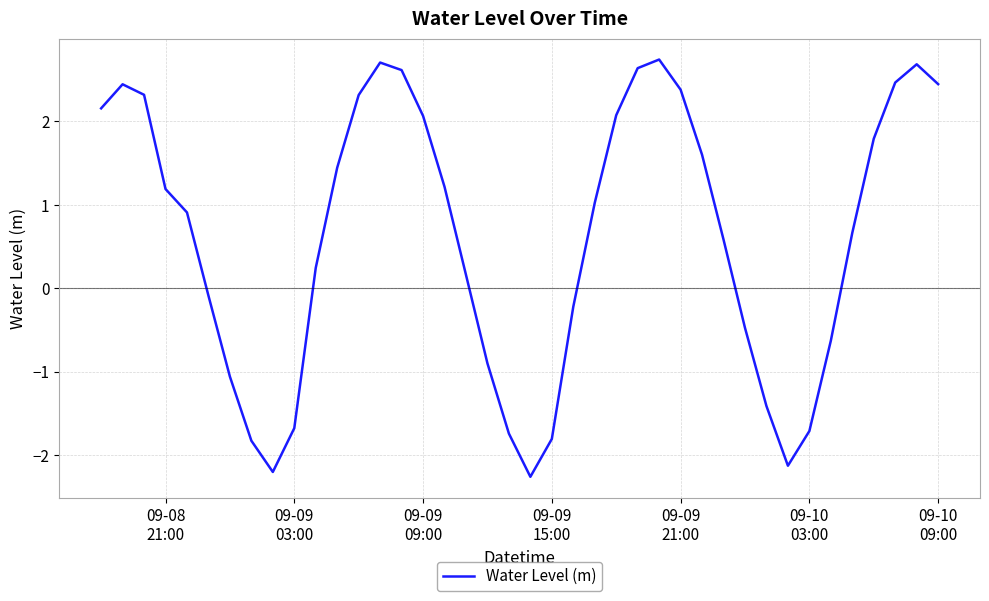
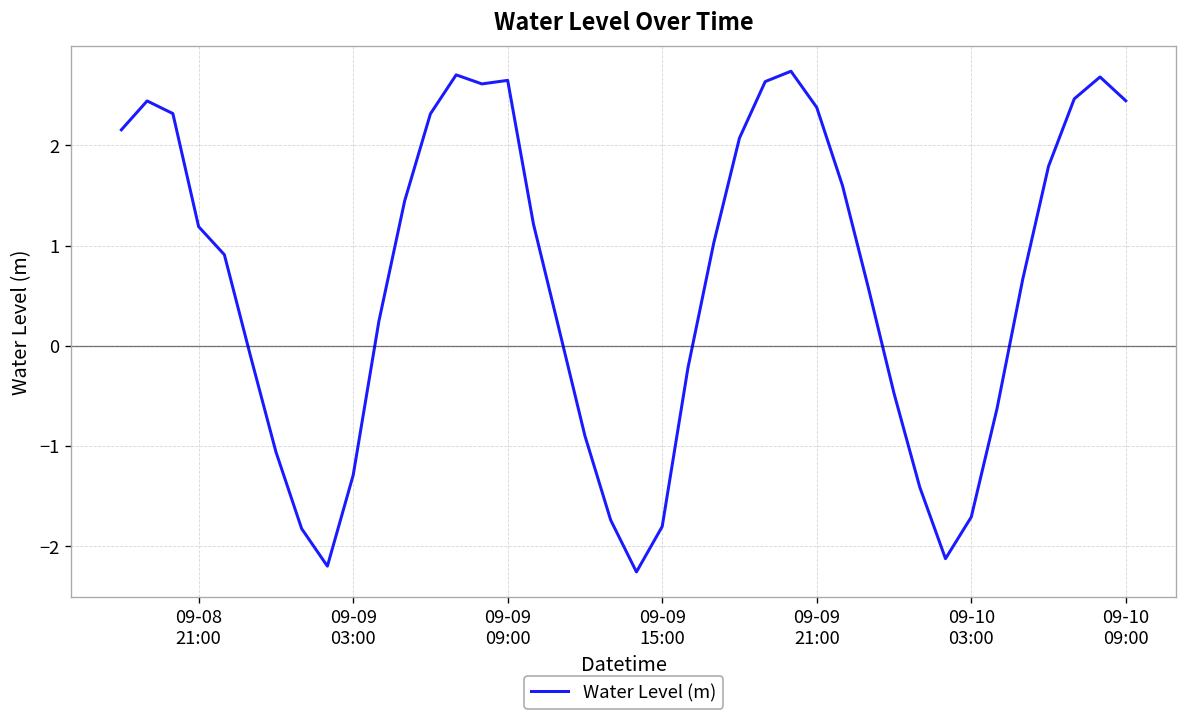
  {
    "09-08 21:00": 1.2,
-   "09-09 03:00": -1.7,
-   "09-09 09:00": 2.1,
+   "09-09 03:00": -1.3,
+   "09-09 09:00": 2.6,
    "09-09 15:00": -1.8,
    "09-09 21:00": 2.4,
    "09-10 03:00": -1.7,
    "09-10 09:00": 2.4
  }
